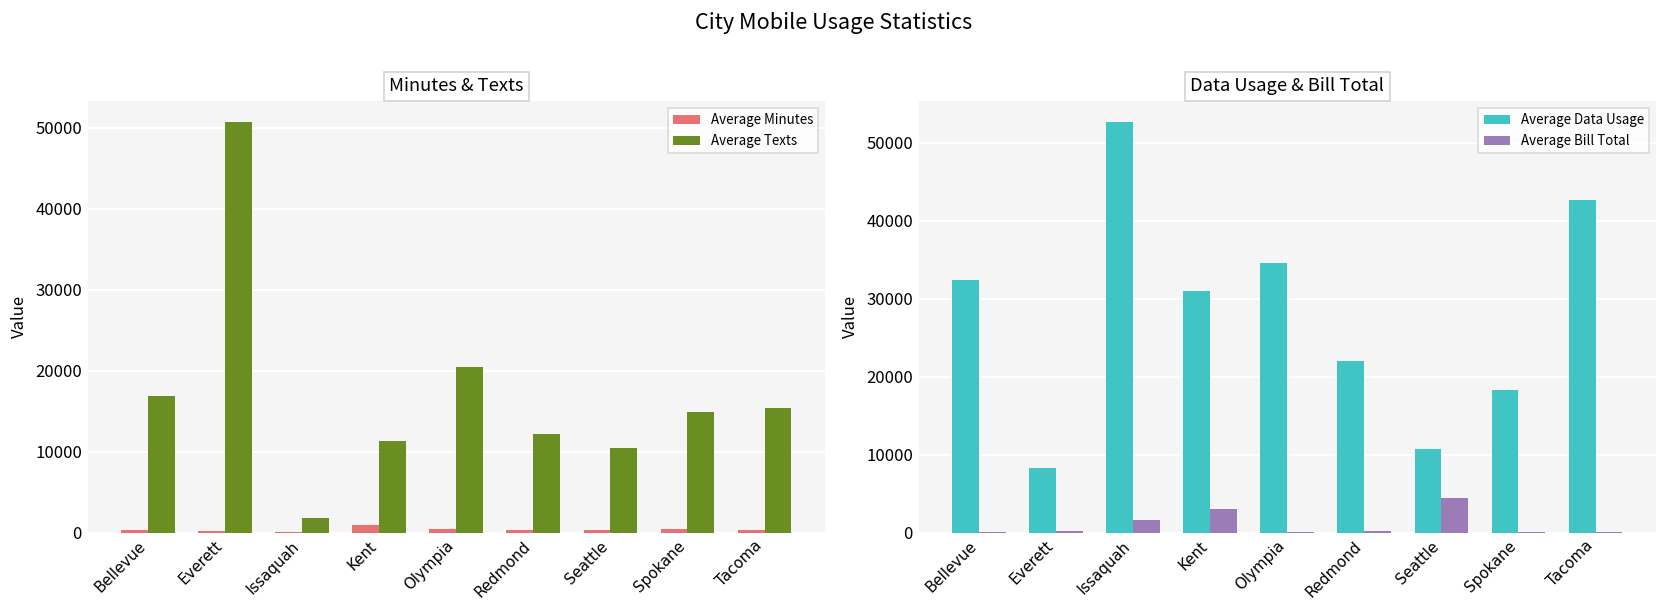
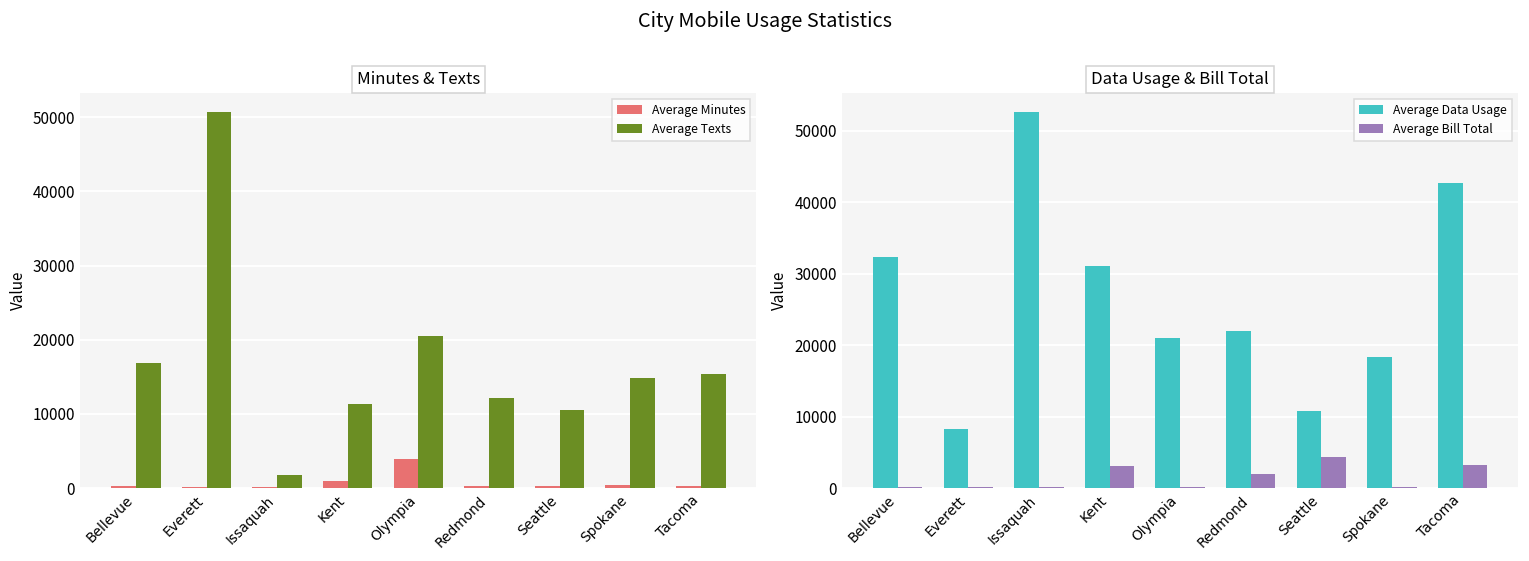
  {
    "Minutes & Texts": {
      "Average Minutes": {
        "Kent": 1000,
-       "Olympia": 0,
+       "Olympia": 4000,
        "Spokane": 0
      },
      "Average Texts": {
        "Bellevue": 17000,
        "Everett": 51000,
        "Issaquah": 2000,
        "Kent": 11000,
        "Olympia": 20000,
        "Redmond": 12000,
        "Seattle": 10000,
        "Spokane": 15000,
        "Tacoma": 15000
      }
    },
    "Data Usage & Bill Total": {
      "Average Data Usage": {
        "Bellevue": 32000,
        "Everett": 8000,
        "Issaquah": 53000,
        "Kent": 31000,
-       "Olympia": 35000,
+       "Olympia": 21000,
        "Redmond": 22000,
        "Seattle": 11000,
        "Spokane": 18000,
        "Tacoma": 43000
      },
      "Average Bill Total": {
-       "Issaquah": 2000,
+       "Issaquah": 0,
        "Kent": 3000,
-       "Redmond": 0,
+       "Redmond": 2000,
        "Seattle": 4000,
-       "Tacoma": 0
+       "Tacoma": 3000
      }
    }
  }
